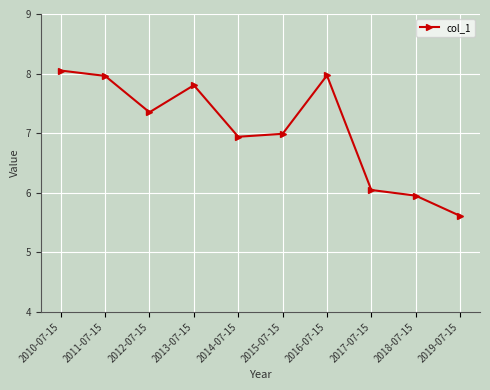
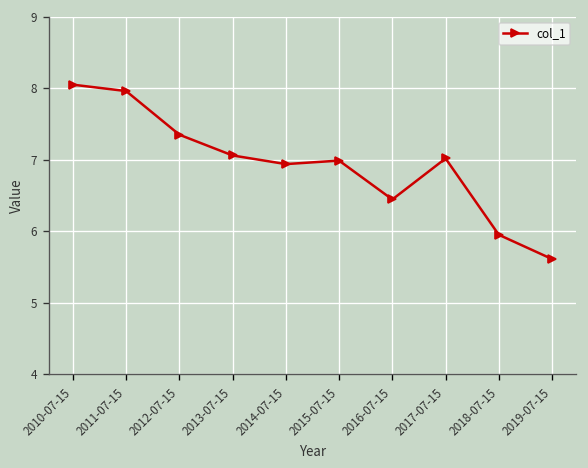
  {
    "2010-07-15": 8.1,
    "2011-07-15": 8.0,
    "2012-07-15": 7.4,
-   "2013-07-15": 7.8,
+   "2013-07-15": 7.1,
    "2014-07-15": 6.9,
    "2015-07-15": 7.0,
-   "2016-07-15": 8.0,
-   "2017-07-15": 6.0,
+   "2016-07-15": 6.4,
+   "2017-07-15": 7.0,
    "2018-07-15": 6.0,
    "2019-07-15": 5.6
  }
